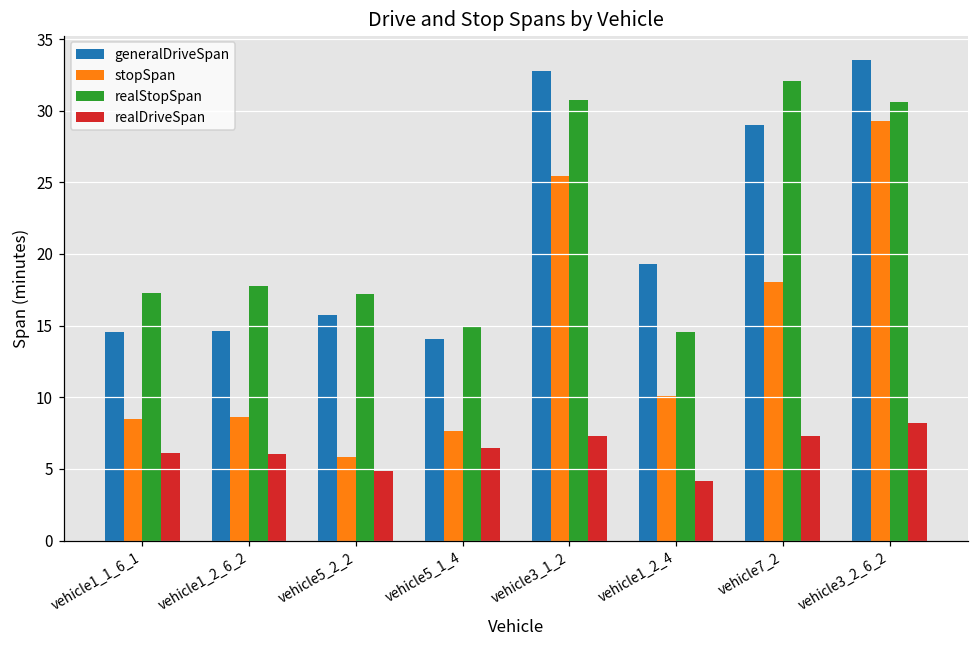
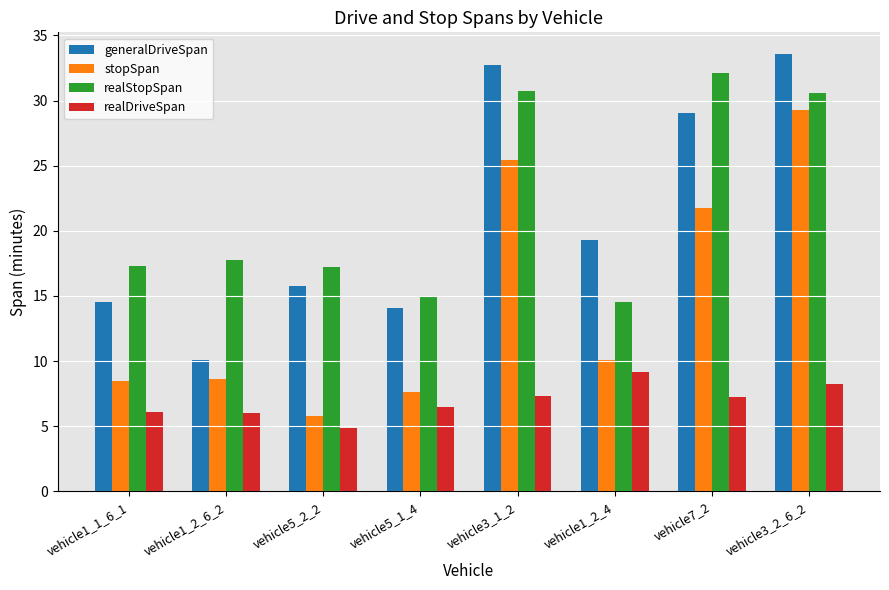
  {
    "generalDriveSpan": {
      "vehicle1_1_6_1": 14.5,
-     "vehicle1_2_6_2": 14.7,
+     "vehicle1_2_6_2": 10.1,
      "vehicle5_2_2": 15.7,
      "vehicle5_1_4": 14.1,
      "vehicle3_1_2": 32.7,
      "vehicle1_2_4": 19.3,
      "vehicle7_2": 29.0,
      "vehicle3_2_6_2": 33.6
    },
    "stopSpan": {
      "vehicle1_1_6_1": 8.5,
      "vehicle1_2_6_2": 8.6,
      "vehicle5_2_2": 5.8,
      "vehicle5_1_4": 7.6,
      "vehicle3_1_2": 25.4,
      "vehicle1_2_4": 10.1,
-     "vehicle7_2": 18.0,
+     "vehicle7_2": 21.8,
      "vehicle3_2_6_2": 29.3
    },
    "realStopSpan": {
      "vehicle1_1_6_1": 17.3,
      "vehicle1_2_6_2": 17.7,
      "vehicle5_2_2": 17.2,
      "vehicle5_1_4": 14.9,
      "vehicle3_1_2": 30.8,
      "vehicle1_2_4": 14.6,
      "vehicle7_2": 32.1,
      "vehicle3_2_6_2": 30.6
    },
    "realDriveSpan": {
      "vehicle1_1_6_1": 6.1,
      "vehicle1_2_6_2": 6.1,
      "vehicle5_2_2": 4.9,
      "vehicle5_1_4": 6.4,
      "vehicle3_1_2": 7.3,
-     "vehicle1_2_4": 4.1,
+     "vehicle1_2_4": 9.2,
      "vehicle7_2": 7.3,
      "vehicle3_2_6_2": 8.2
    }
  }
